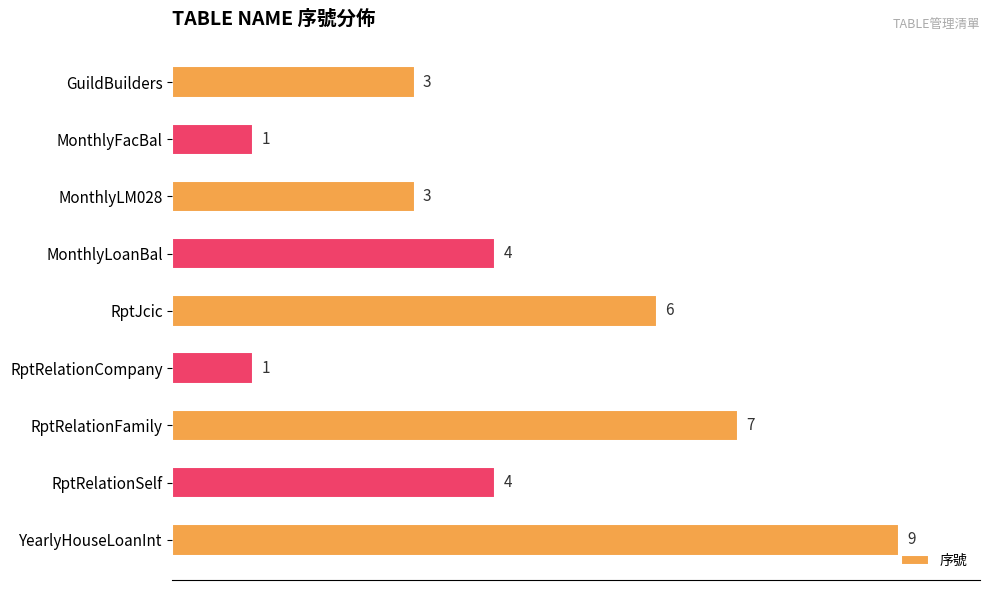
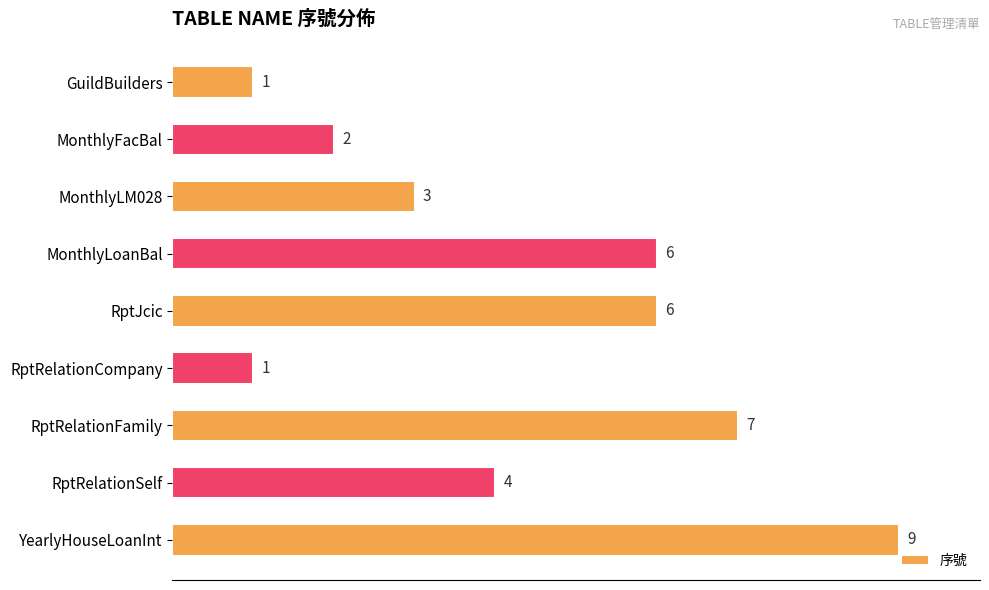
  {
-   "GuildBuilders": 3,
-   "MonthlyFacBal": 1,
+   "GuildBuilders": 1,
+   "MonthlyFacBal": 2,
    "MonthlyLM028": 3,
-   "MonthlyLoanBal": 4,
+   "MonthlyLoanBal": 6,
    "RptJcic": 6,
    "RptRelationCompany": 1,
    "RptRelationFamily": 7,
    "RptRelationSelf": 4,
    "YearlyHouseLoanInt": 9
  }
